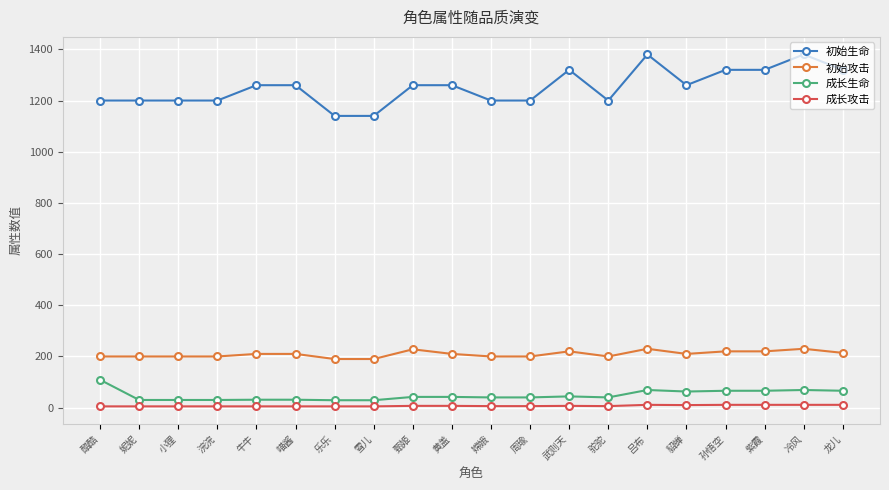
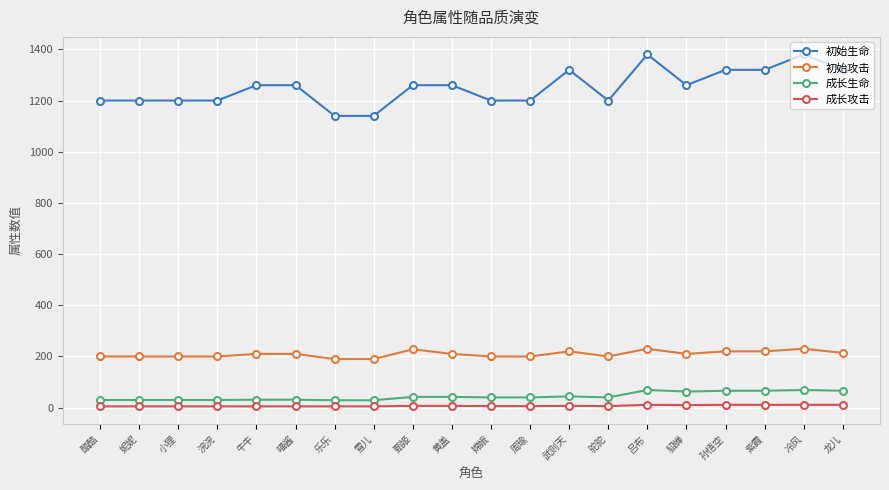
  {
    "初始生命": {
      "酷酷": 1200,
      "妮妮": 1200,
      "小狸": 1200,
      "浣浣": 1200,
      "牛牛": 1260,
      "喵酱": 1260,
      "乐乐": 1140,
      "雪儿": 1140,
      "甄姬": 1260,
      "黄盖": 1260,
      "嫦娥": 1200,
      "周瑜": 1200,
      "武则天": 1320,
      "驼驼": 1200,
      "吕布": 1380,
      "貂蝉": 1260,
      "孙悟空": 1320,
      "紫霞": 1320
    },
    "成长生命": {
-     "酷酷": 110,
+     "酷酷": 30,
      "妮妮": 30,
      "小狸": 30,
      "浣浣": 30,
      "牛牛": 30,
      "喵酱": 30,
      "乐乐": 30,
      "雪儿": 30,
      "甄姬": 40,
      "黄盖": 40,
      "嫦娥": 40,
      "周瑜": 40,
      "武则天": 40,
      "驼驼": 40,
      "吕布": 70,
      "貂蝉": 60,
      "孙悟空": 70,
      "紫霞": 70,
      "冷风": 70,
      "龙儿": 70
    }
  }
